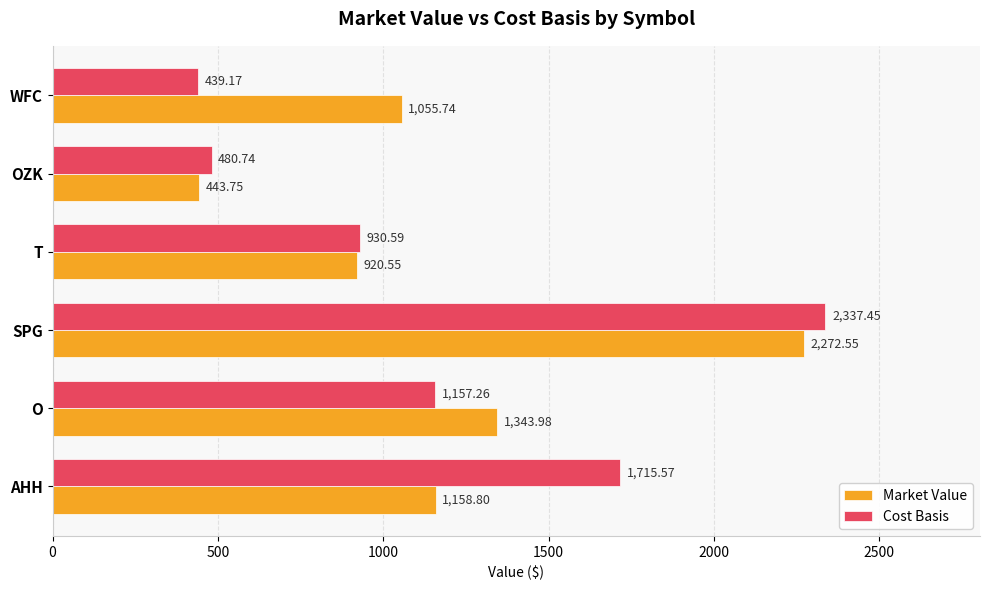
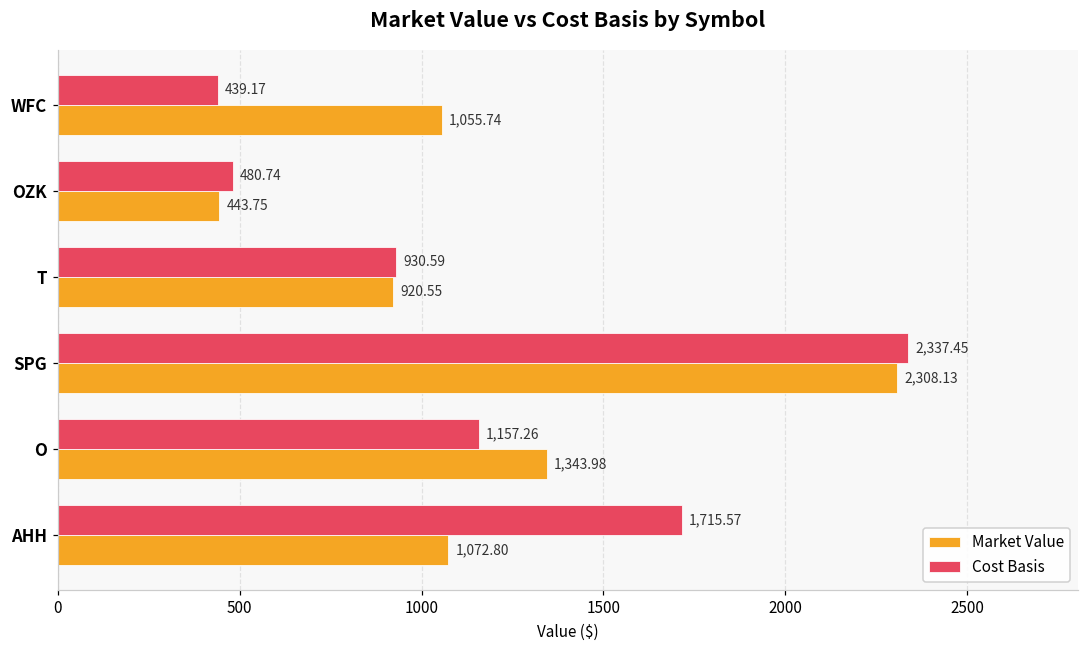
  {
    "Market Value": {
      "WFC": "1,055.74",
      "OZK": "443.75",
      "T": "920.55",
-     "SPG": "2,272.55",
+     "SPG": "2,308.13",
      "O": "1,343.98",
-     "AHH": "1,158.80"
+     "AHH": "1,072.80"
    },
    "Cost Basis": {
      "WFC": "439.17",
      "OZK": "480.74",
      "T": "930.59",
      "SPG": "2,337.45",
      "O": "1,157.26",
      "AHH": "1,715.57"
    }
  }
